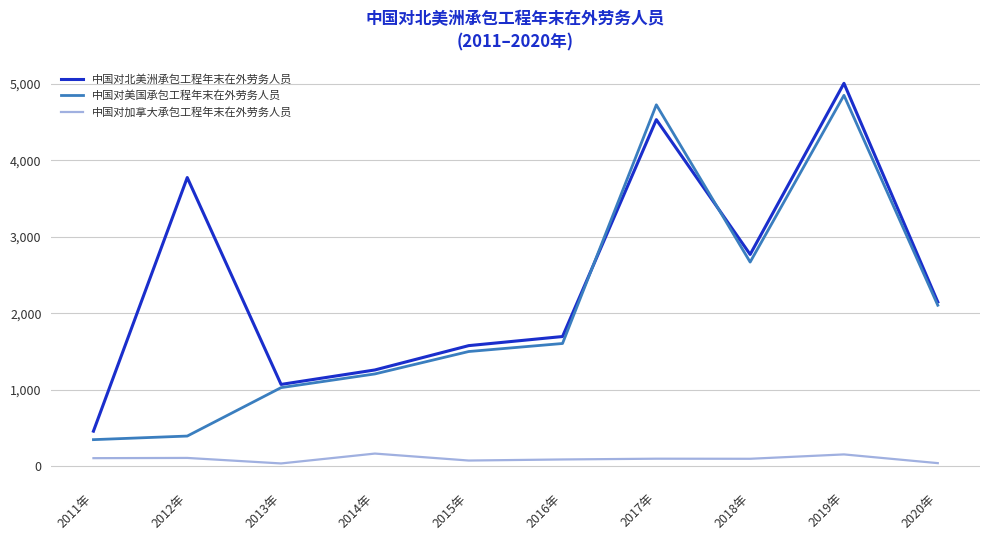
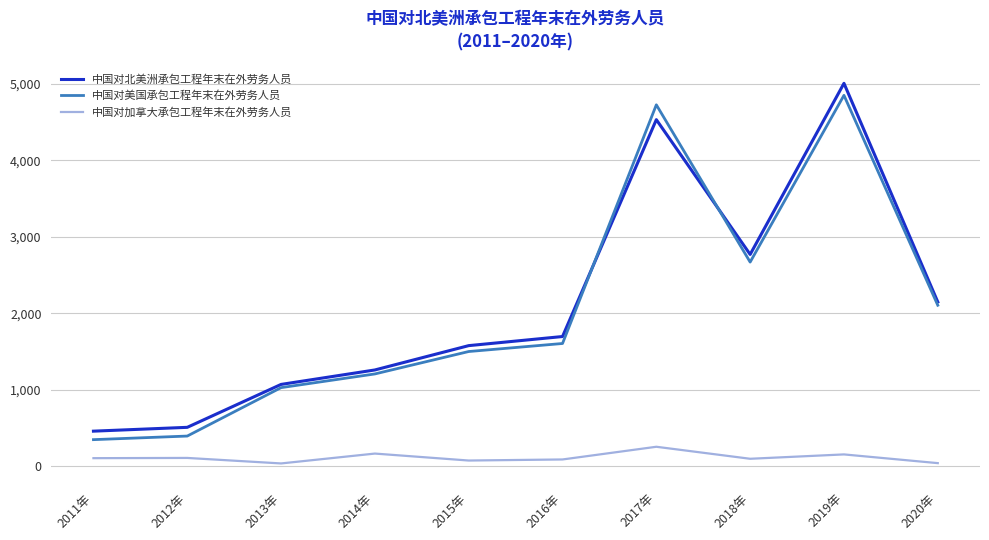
  {
    "中国对北美洲承包工程年末在外劳务人员": {
      "2011年": "500",
-     "2012年": "3,800",
+     "2012年": "500",
      "2013年": "1,100",
      "2014年": "1,300",
      "2015年": "1,600",
      "2016年": "1,700",
      "2017年": "4,500",
      "2018年": "2,800",
      "2019年": "5,000",
      "2020年": "2,200"
    },
    "中国对美国承包工程年末在外劳务人员": {
      "2011年": "400",
      "2012年": "400",
      "2013年": "1,000",
      "2014年": "1,200",
      "2015年": "1,500",
      "2016年": "1,600",
      "2017年": "4,700",
      "2018年": "2,700",
      "2019年": "4,900",
      "2020年": "2,100"
    },
    "中国对加拿大承包工程年末在外劳务人员": {
      "2011年": "100",
      "2012年": "100",
      "2013年": "0",
      "2014年": "200",
      "2015年": "100",
      "2016年": "100",
-     "2017年": "100",
+     "2017年": "300",
      "2018年": "100",
      "2019年": "200",
      "2020年": "0"
    }
  }
